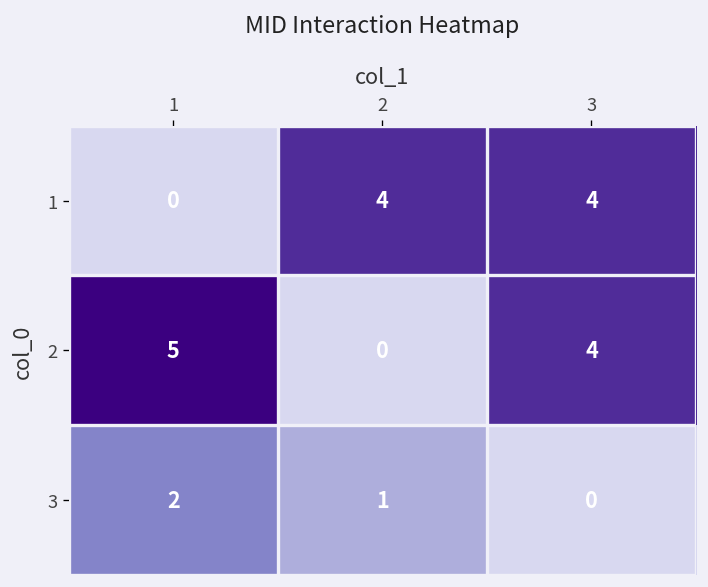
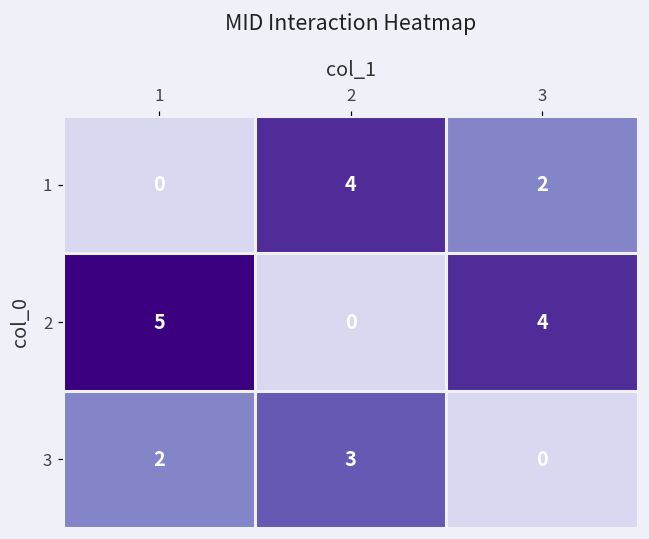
  {
    "1": {
      "2": 4,
-     "3": 4
+     "3": 2
    },
    "2": {
      "1": 5,
      "3": 4
    },
    "3": {
      "1": 2,
-     "2": 1
+     "2": 3
    }
  }
